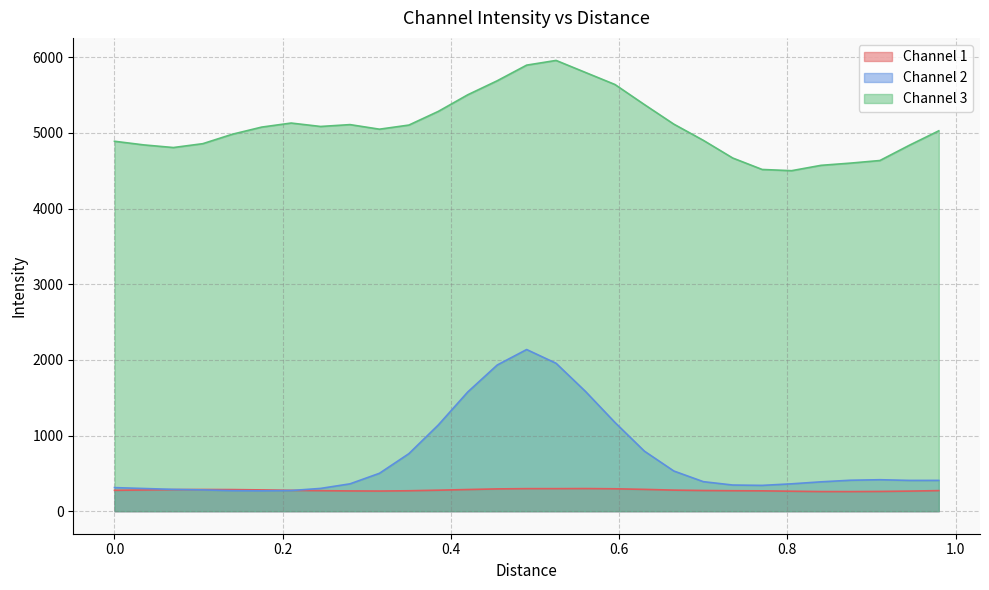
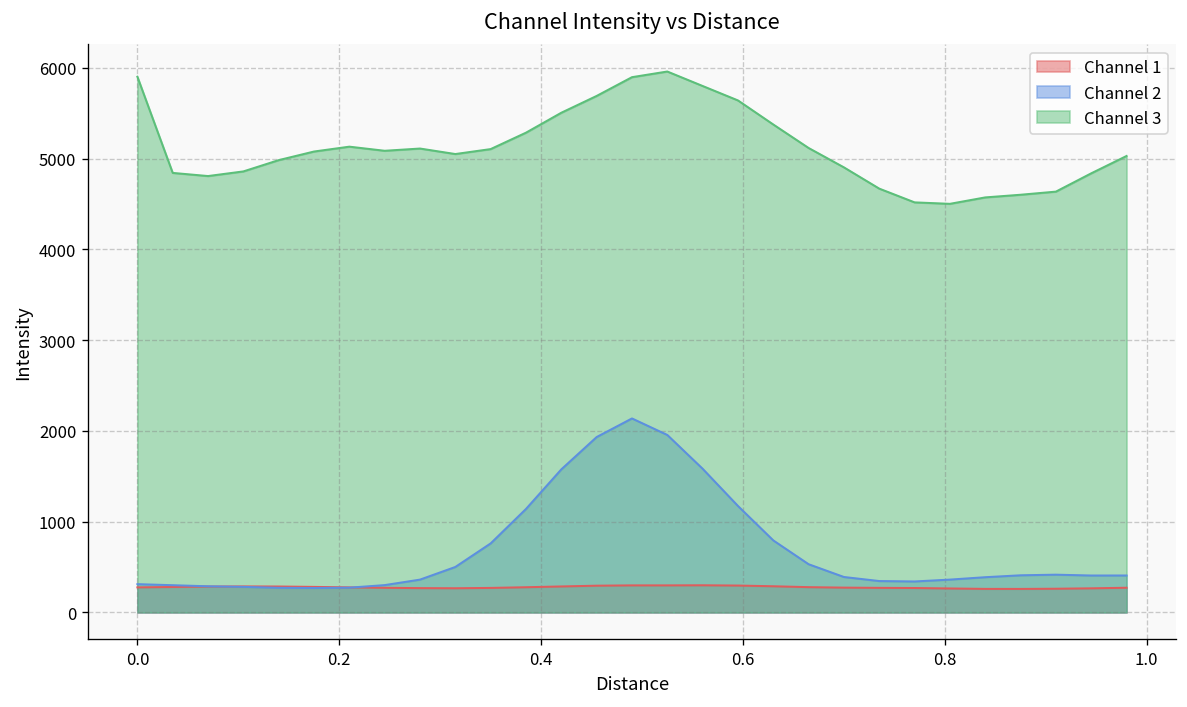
  {
    "Channel 1": {
      "0.0": 300
    },
    "Channel 2": {
      "0.0": 300
    },
    "Channel 3": {
-     "0.0": 4900
+     "0.0": 5900
    }
  }
